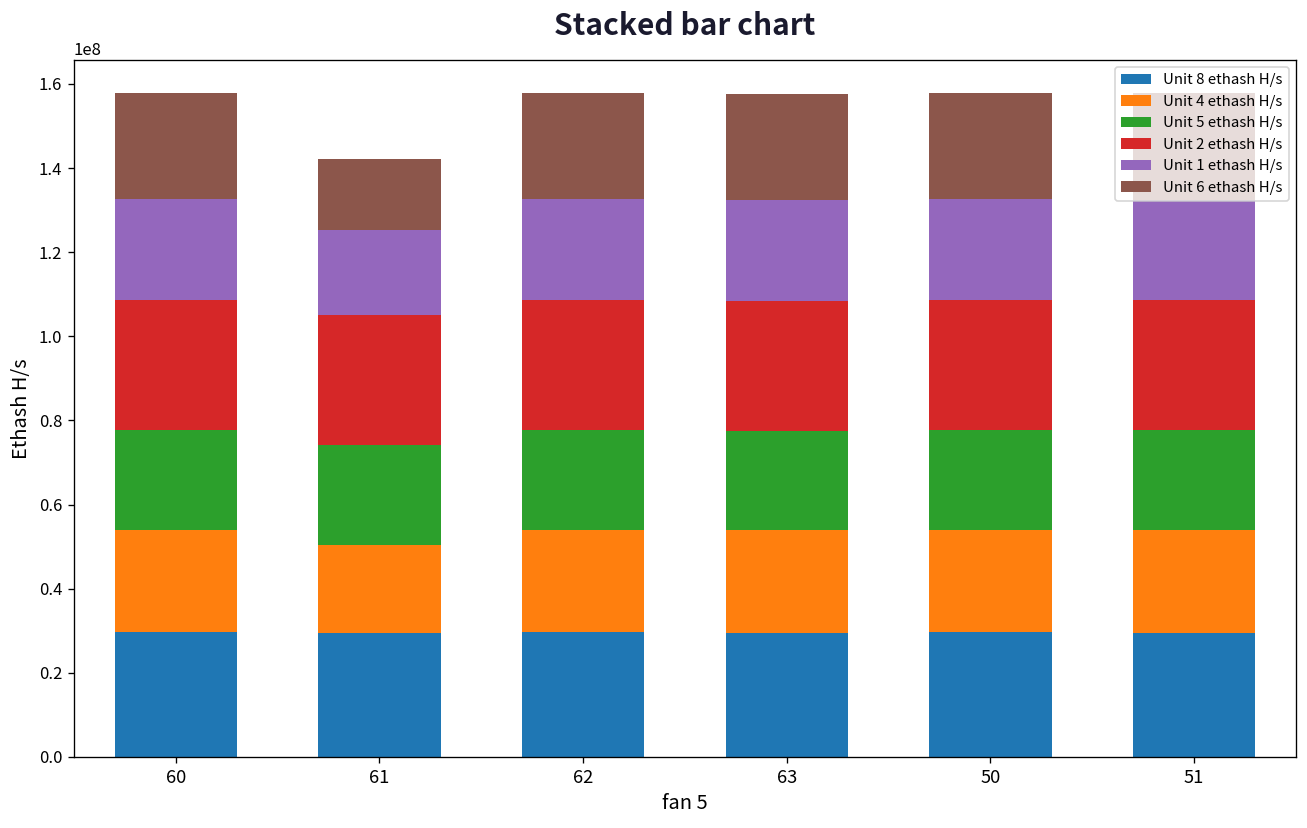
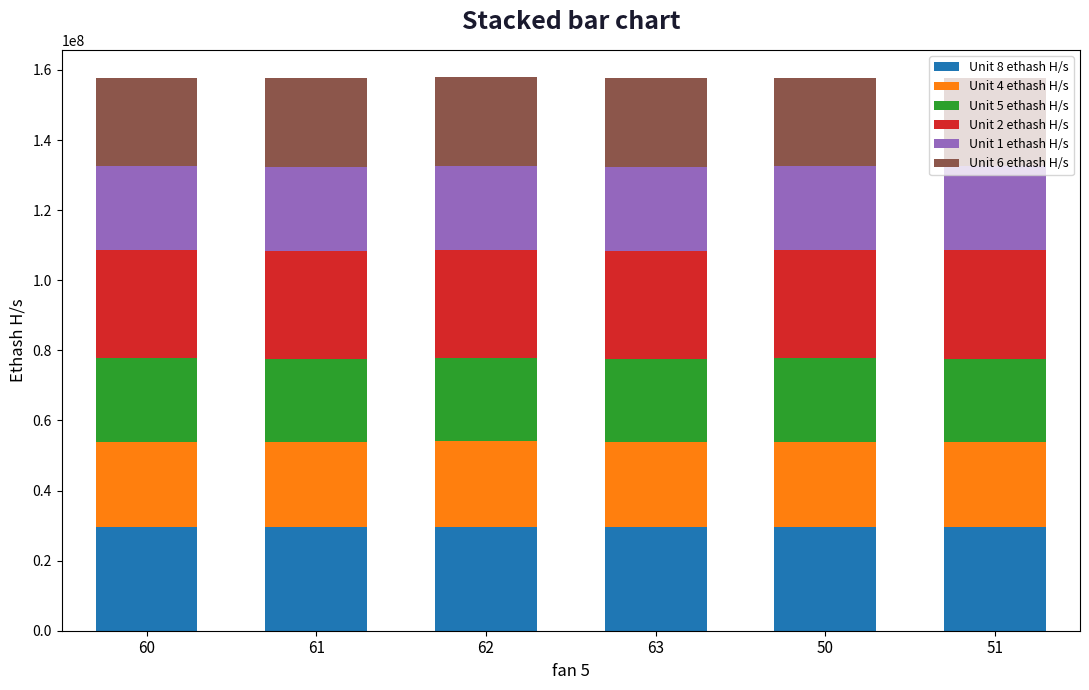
  {
    "Unit 8 ethash H/s": {
      "60": 30000000,
      "61": 29000000,
      "62": 30000000,
      "63": 29000000,
      "50": 30000000,
      "51": 30000000
    },
    "Unit 4 ethash H/s": {
      "60": 24000000,
-     "61": 21000000,
+     "61": 24000000,
      "62": 24000000,
      "63": 24000000,
      "50": 24000000,
      "51": 24000000
    },
    "Unit 5 ethash H/s": {
      "60": 24000000,
      "61": 24000000,
      "62": 24000000,
      "63": 24000000,
      "50": 24000000,
      "51": 24000000
    },
    "Unit 2 ethash H/s": {
      "60": 31000000,
      "61": 31000000,
      "62": 31000000,
      "63": 31000000,
      "50": 31000000,
      "51": 31000000
    },
    "Unit 1 ethash H/s": {
      "60": 24000000,
-     "61": 20000000,
+     "61": 24000000,
      "62": 24000000,
      "63": 24000000,
      "50": 24000000
    },
    "Unit 6 ethash H/s": {
      "60": 25000000,
-     "61": 17000000,
+     "61": 25000000,
      "62": 25000000,
      "63": 25000000,
      "50": 25000000
    }
  }
